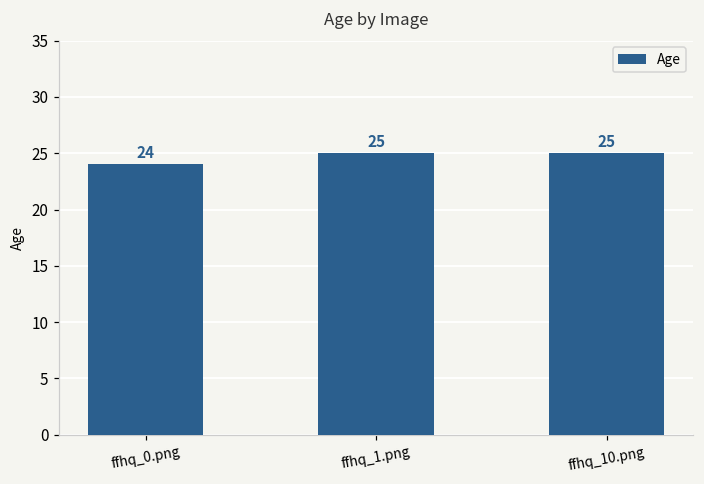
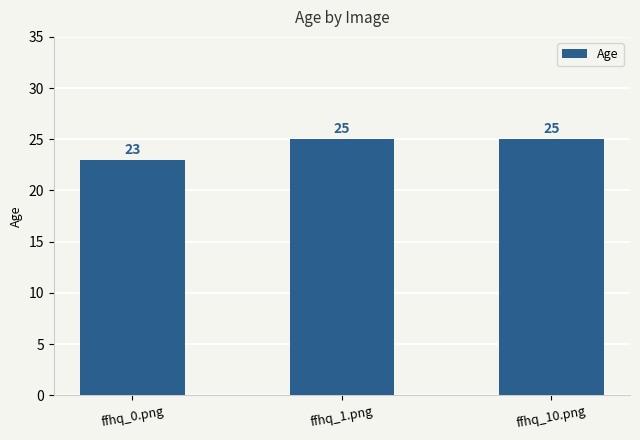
  {
-   "ffhq_0.png": 24,
+   "ffhq_0.png": 23,
    "ffhq_1.png": 25,
    "ffhq_10.png": 25
  }
